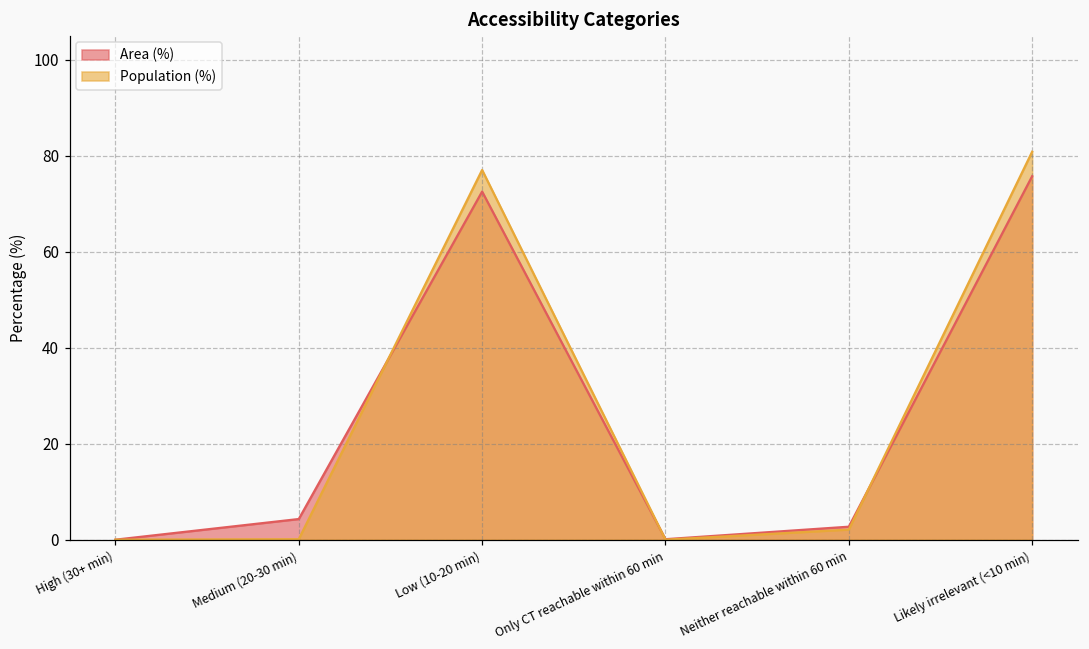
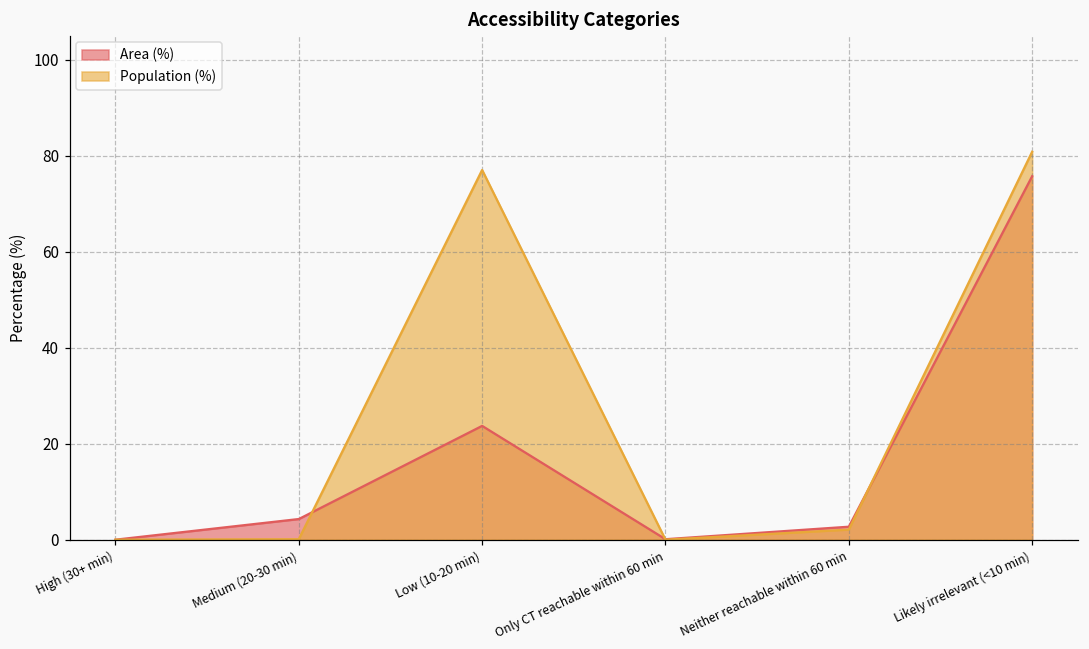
  {
    "Area (%)": {
      "Medium (20-30 min)": 4,
-     "Low (10-20 min)": 73,
+     "Low (10-20 min)": 24,
      "Neither reachable within 60 min": 3,
      "Likely irrelevant (<10 min)": 76
    },
    "Population (%)": {
      "Medium (20-30 min)": 0,
      "Low (10-20 min)": 77,
      "Neither reachable within 60 min": 2,
      "Likely irrelevant (<10 min)": 81
    }
  }
